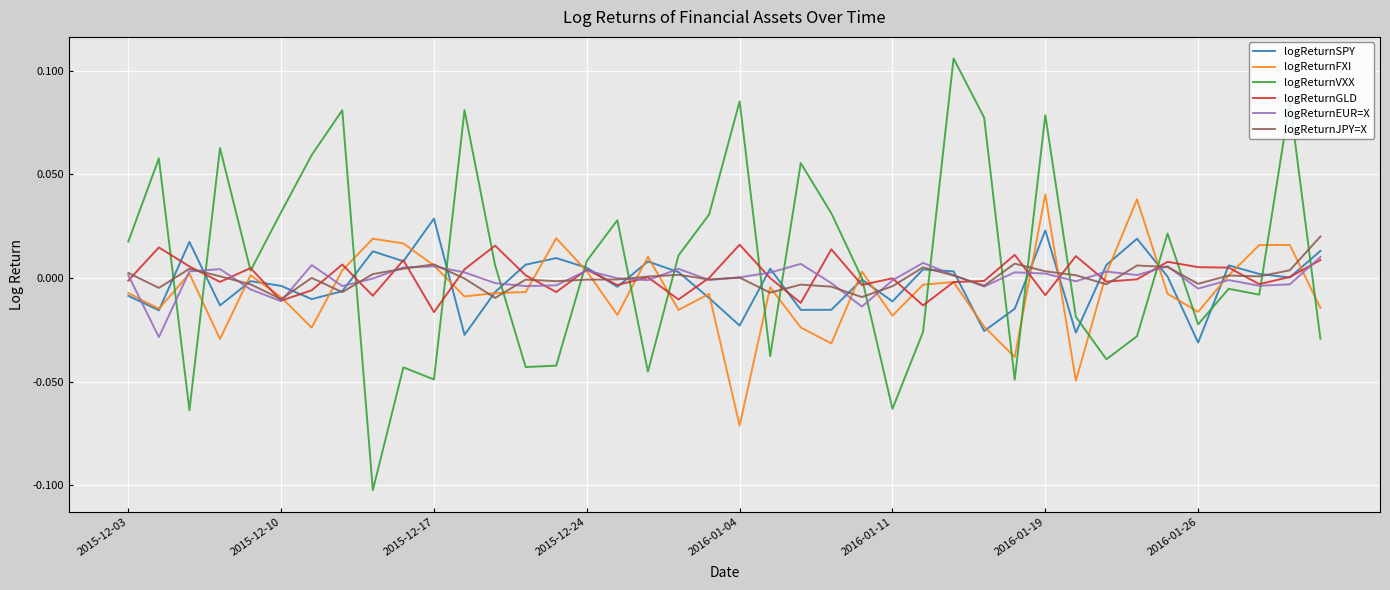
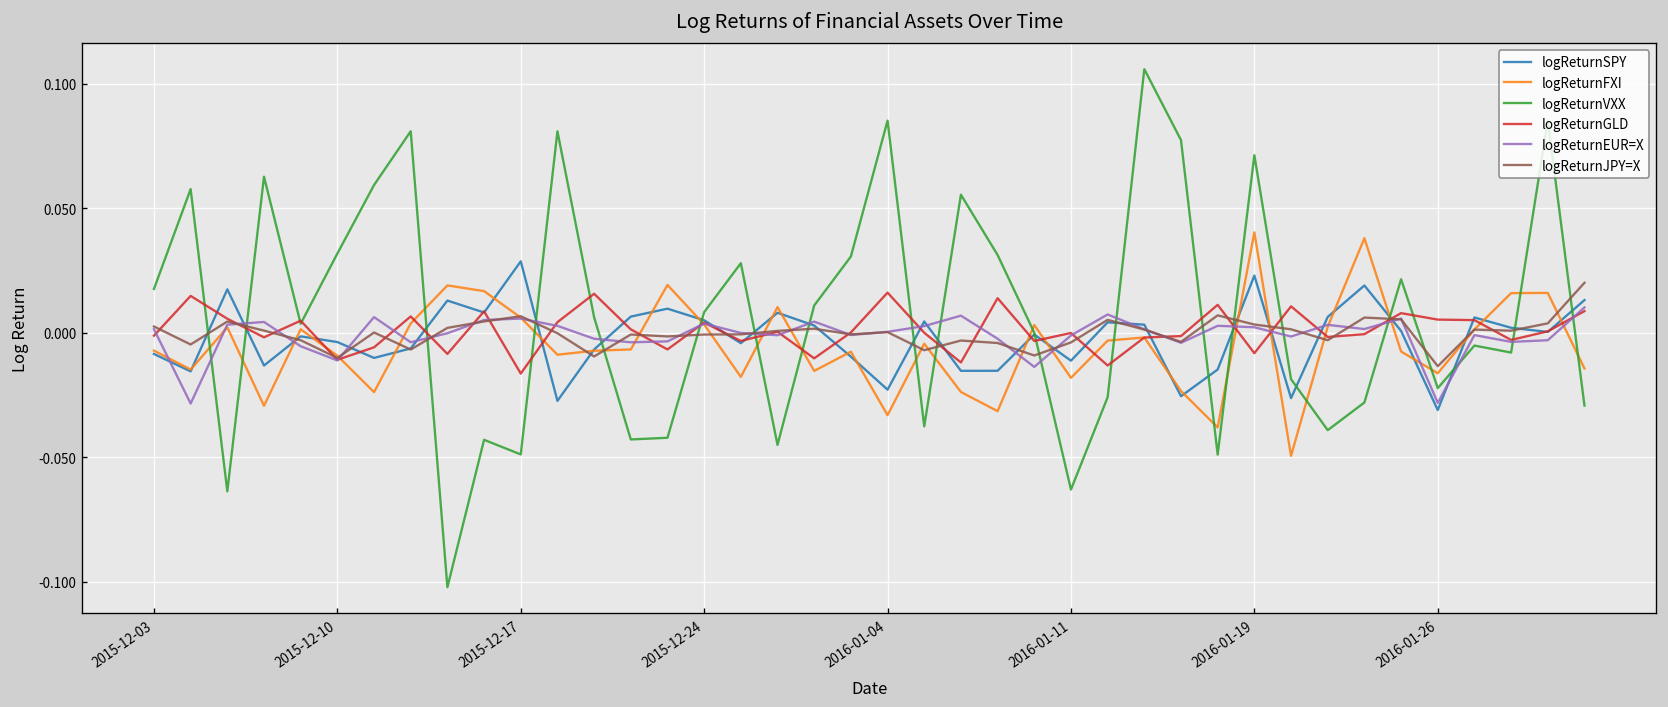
  {
    "logReturnSPY": {
      "2015-12-03": -0.009,
      "2015-12-10": -0.004,
      "2015-12-17": 0.029,
      "2016-01-04": -0.023,
      "2016-01-11": -0.011,
      "2016-01-19": 0.023,
      "2016-01-26": -0.031
    },
    "logReturnFXI": {
      "2015-12-03": -0.007,
-     "2016-01-04": -0.071,
+     "2016-01-04": -0.033,
      "2016-01-11": -0.018,
      "2016-01-19": 0.040,
      "2016-01-26": -0.016
    },
    "logReturnVXX": {
      "2015-12-03": 0.018,
      "2015-12-10": 0.032,
      "2015-12-17": -0.049,
      "2015-12-24": 0.008,
      "2016-01-04": 0.085,
      "2016-01-11": -0.063,
-     "2016-01-19": 0.079,
+     "2016-01-19": 0.071,
      "2016-01-26": -0.022
    },
    "logReturnGLD": {
      "2015-12-03": -0.001,
      "2015-12-17": -0.016,
      "2016-01-04": 0.016,
      "2016-01-19": -0.008,
      "2016-01-26": 0.005
    },
    "logReturnEUR=X": {
-     "2016-01-26": -0.005
+     "2016-01-26": -0.028
    },
    "logReturnJPY=X": {
      "2015-12-24": -0.001,
      "2016-01-11": -0.004,
-     "2016-01-26": -0.003
+     "2016-01-26": -0.013
    }
  }
